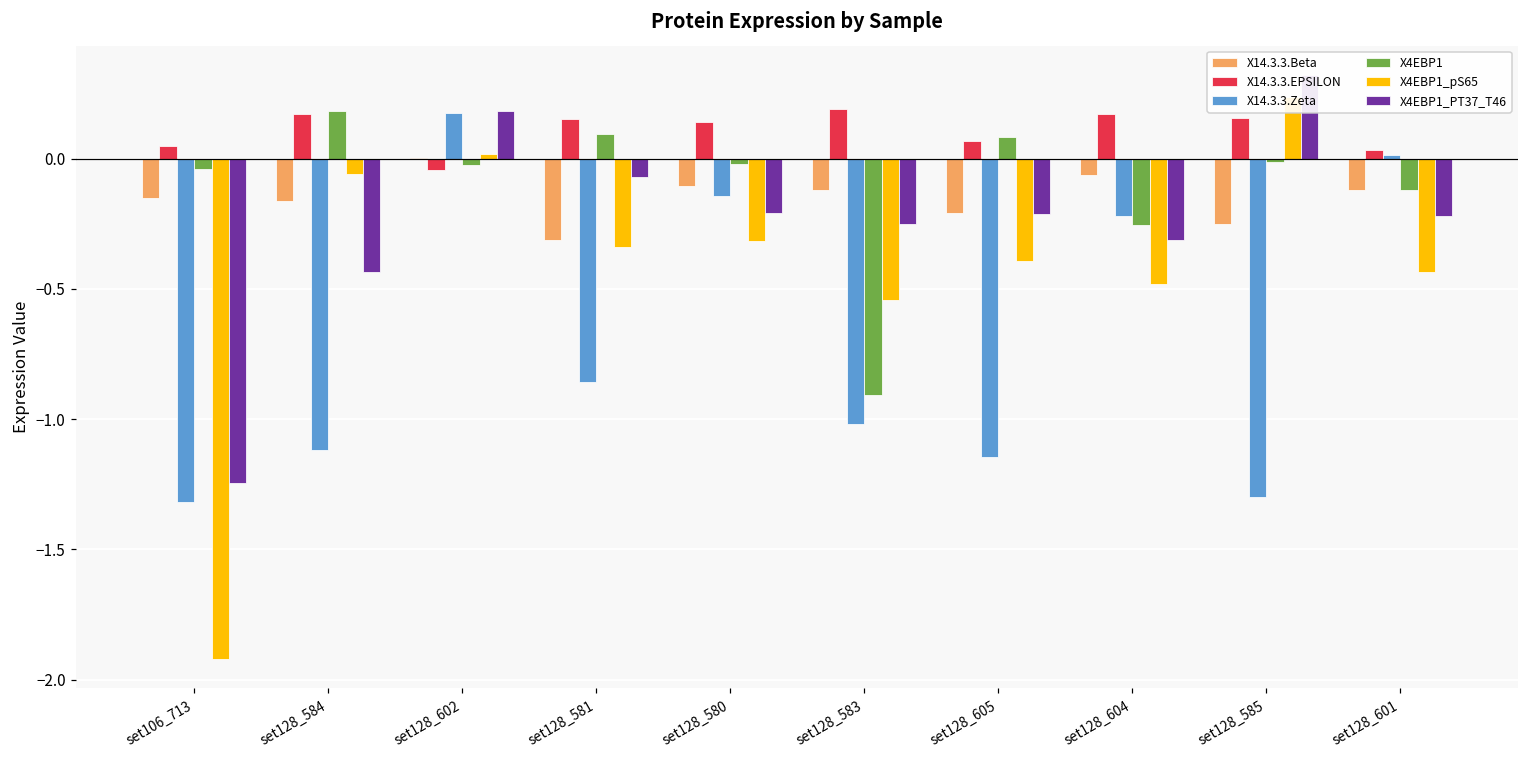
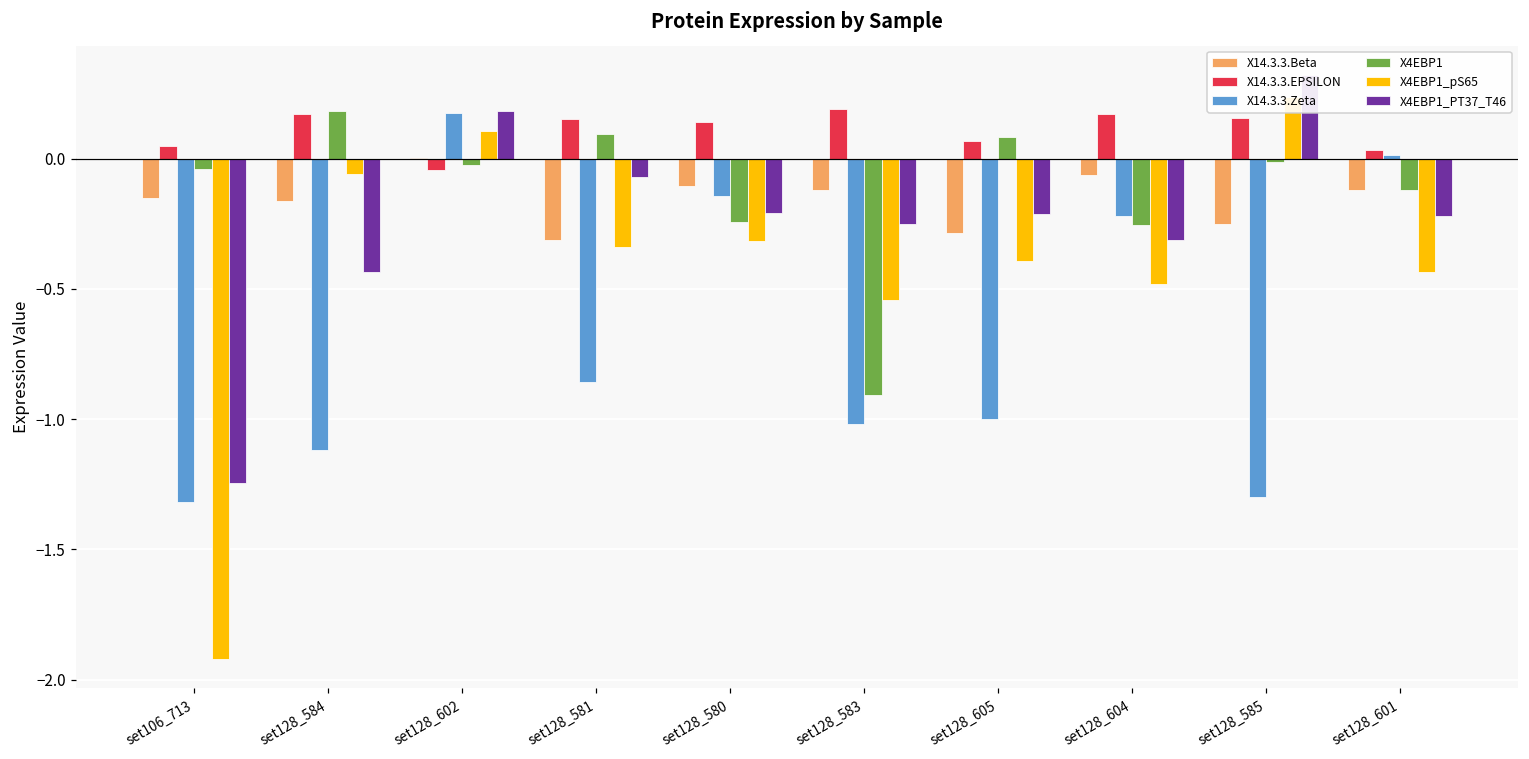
  {
    "X14.3.3.Beta": {
      "set106_713": -0.15,
      "set128_584": -0.16,
      "set128_581": -0.31,
      "set128_580": -0.11,
      "set128_583": -0.12,
-     "set128_605": -0.21,
+     "set128_605": -0.29,
      "set128_604": -0.06,
      "set128_585": -0.25,
      "set128_601": -0.12
    },
    "X14.3.3.EPSILON": {
      "set106_713": 0.05,
      "set128_584": 0.17,
      "set128_602": -0.04,
      "set128_581": 0.15,
      "set128_580": 0.14,
      "set128_583": 0.19,
      "set128_605": 0.07,
      "set128_604": 0.17,
      "set128_585": 0.16,
      "set128_601": 0.03
    },
    "X14.3.3.Zeta": {
      "set106_713": -1.32,
      "set128_584": -1.12,
      "set128_602": 0.17,
      "set128_581": -0.86,
      "set128_580": -0.14,
      "set128_583": -1.02,
-     "set128_605": -1.14,
+     "set128_605": -1.00,
      "set128_604": -0.22,
      "set128_585": -1.30,
      "set128_601": 0.02
    },
    "X4EBP1": {
      "set106_713": -0.04,
      "set128_584": 0.18,
      "set128_602": -0.02,
      "set128_581": 0.10,
-     "set128_580": -0.02,
+     "set128_580": -0.24,
      "set128_583": -0.91,
      "set128_605": 0.08,
      "set128_604": -0.25,
      "set128_585": -0.01,
      "set128_601": -0.12
    },
    "X4EBP1_pS65": {
      "set106_713": -1.92,
      "set128_584": -0.06,
-     "set128_602": 0.02,
+     "set128_602": 0.11,
      "set128_581": -0.34,
      "set128_580": -0.31,
      "set128_583": -0.54,
      "set128_605": -0.39,
      "set128_604": -0.48,
      "set128_601": -0.44
    },
    "X4EBP1_PT37_T46": {
      "set106_713": -1.25,
      "set128_584": -0.43,
      "set128_602": 0.18,
      "set128_581": -0.07,
      "set128_580": -0.21,
      "set128_583": -0.25,
      "set128_605": -0.21,
      "set128_604": -0.31,
      "set128_601": -0.22
    }
  }
